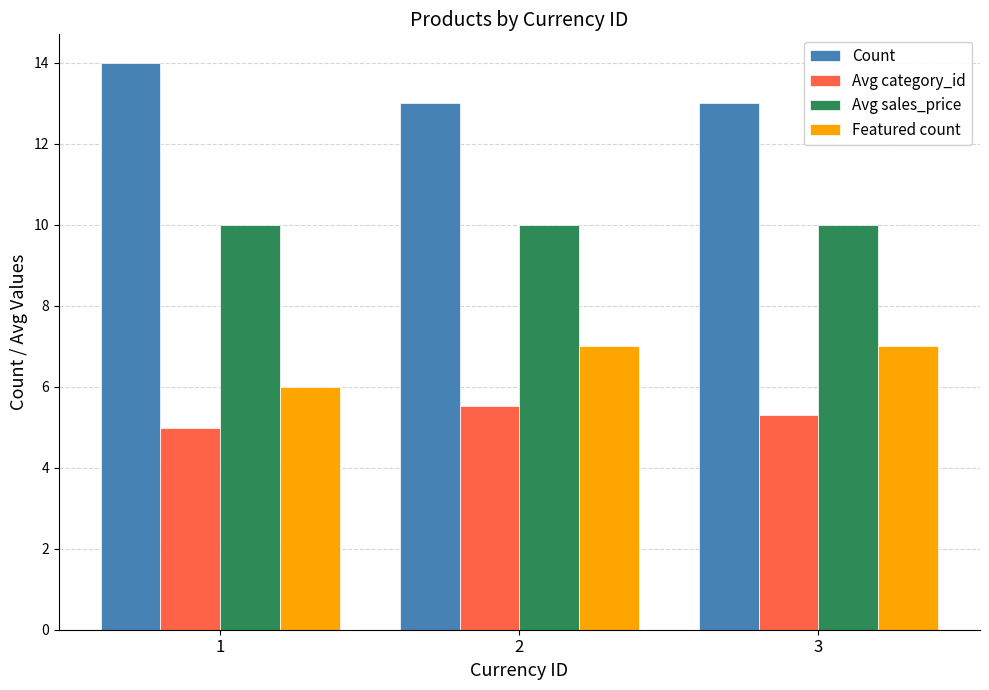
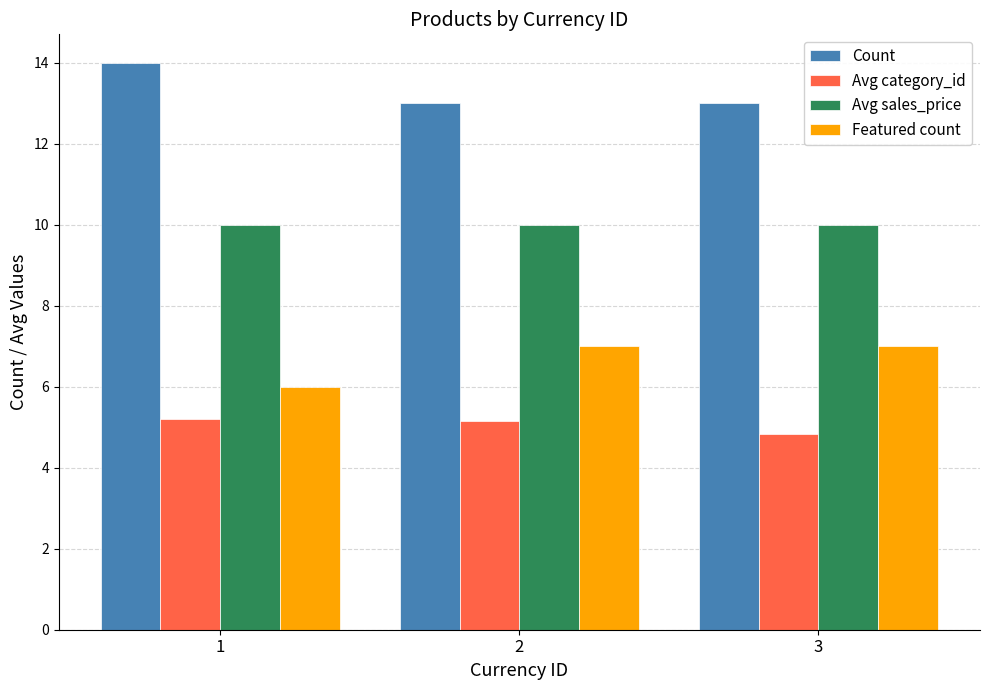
  {
    "Count": {
      "1": 14.0,
      "2": 13.0,
      "3": 13.0
    },
    "Avg category_id": {
-     "1": 5.0,
-     "2": 5.5,
-     "3": 5.3
+     "1": 5.2,
+     "2": 5.2,
+     "3": 4.8
    },
    "Avg sales_price": {
      "1": 10.0,
      "2": 10.0,
      "3": 10.0
    },
    "Featured count": {
      "1": 6.0,
      "2": 7.0,
      "3": 7.0
    }
  }
